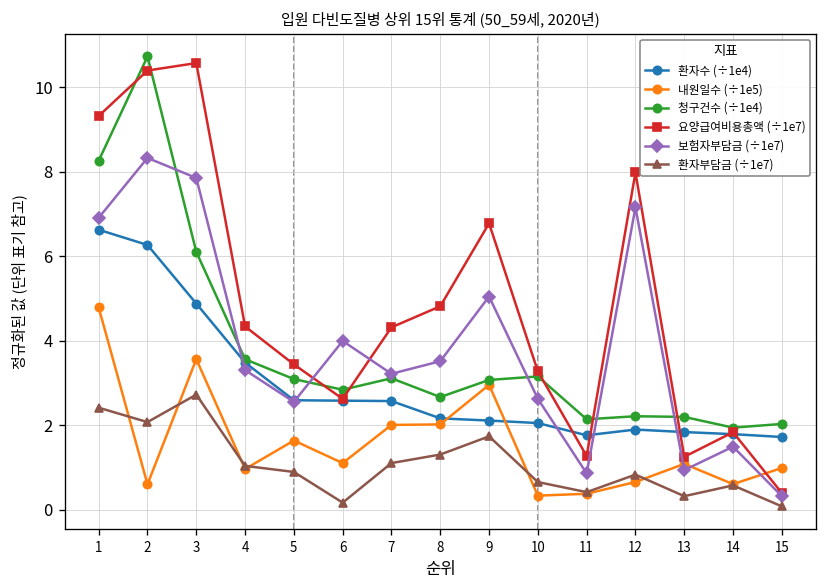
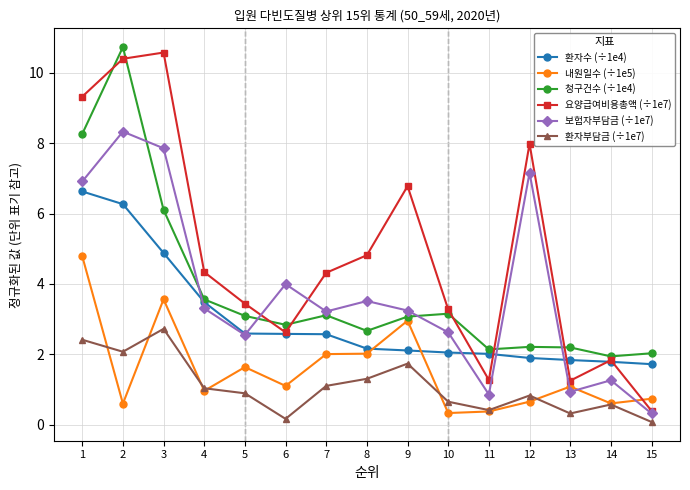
  {
    "환자수 (÷1e4)": {
      "1": 6.6,
      "2": 6.3,
      "3": 4.9,
      "4": 3.5,
      "7": 2.6,
      "8": 2.2,
      "9": 2.1,
      "10": 2.0,
-     "11": 1.8,
+     "11": 2.0,
      "12": 1.9,
      "13": 1.8,
      "15": 1.7
    },
    "내원일수 (÷1e5)": {
      "1": 4.8,
      "2": 0.6,
      "3": 3.6,
      "4": 1.0,
      "5": 1.6,
      "6": 1.1,
      "7": 2.0,
      "8": 2.0,
      "9": 3.0,
      "10": 0.3,
      "12": 0.7,
      "13": 1.1,
-     "15": 1.0
+     "15": 0.7
    },
    "청구건수 (÷1e4)": {
      "1": 8.3,
      "2": 10.7,
      "3": 6.1,
      "4": 3.6,
      "5": 3.1,
      "6": 2.8,
      "7": 3.1,
      "8": 2.7,
      "9": 3.1,
      "10": 3.2,
      "11": 2.1,
      "12": 2.2,
      "13": 2.2,
      "14": 1.9,
      "15": 2.0
    },
    "요양급여비용총액 (÷1e7)": {
      "1": 9.3,
      "2": 10.4,
      "3": 10.6,
      "4": 4.3,
      "5": 3.4,
      "7": 4.3,
      "8": 4.8,
      "9": 6.8,
      "10": 3.3,
      "11": 1.3,
      "12": 8.0,
      "13": 1.2,
      "15": 0.4
    },
    "보험자부담금 (÷1e7)": {
      "1": 6.9,
      "2": 8.3,
      "3": 7.9,
      "4": 3.3,
      "6": 4.0,
      "7": 3.2,
      "8": 3.5,
-     "9": 5.0,
+     "9": 3.2,
      "10": 2.6,
      "11": 0.9,
      "12": 7.2,
      "13": 0.9,
-     "14": 1.5,
+     "14": 1.3,
      "15": 0.3
    },
    "환자부담금 (÷1e7)": {
      "1": 2.4,
      "2": 2.1,
      "3": 2.7,
      "4": 1.0,
      "5": 0.9,
      "6": 0.2,
      "7": 1.1,
      "8": 1.3,
      "9": 1.7,
      "10": 0.7,
      "12": 0.8,
      "13": 0.3,
      "15": 0.1
    }
  }
